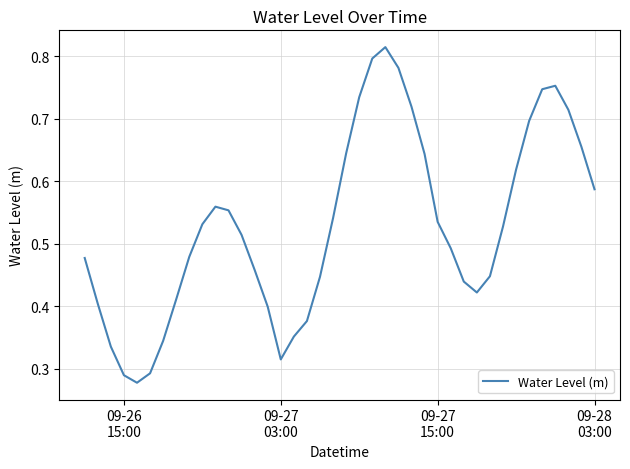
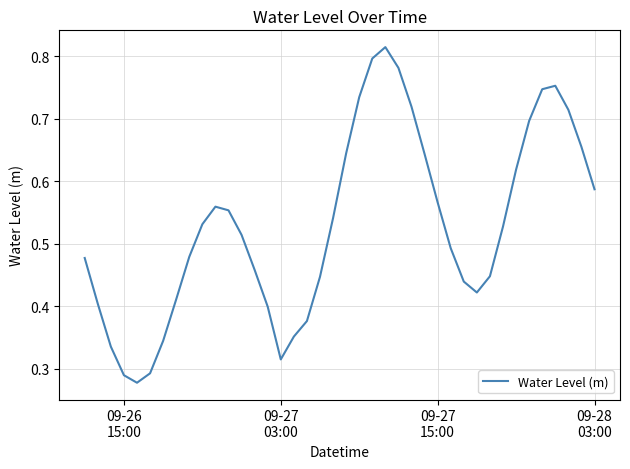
  {
    "09-26 15:00": 0.29,
    "09-27 03:00": 0.31,
-   "09-27 15:00": 0.54,
+   "09-27 15:00": 0.57,
    "09-28 03:00": 0.59
  }
